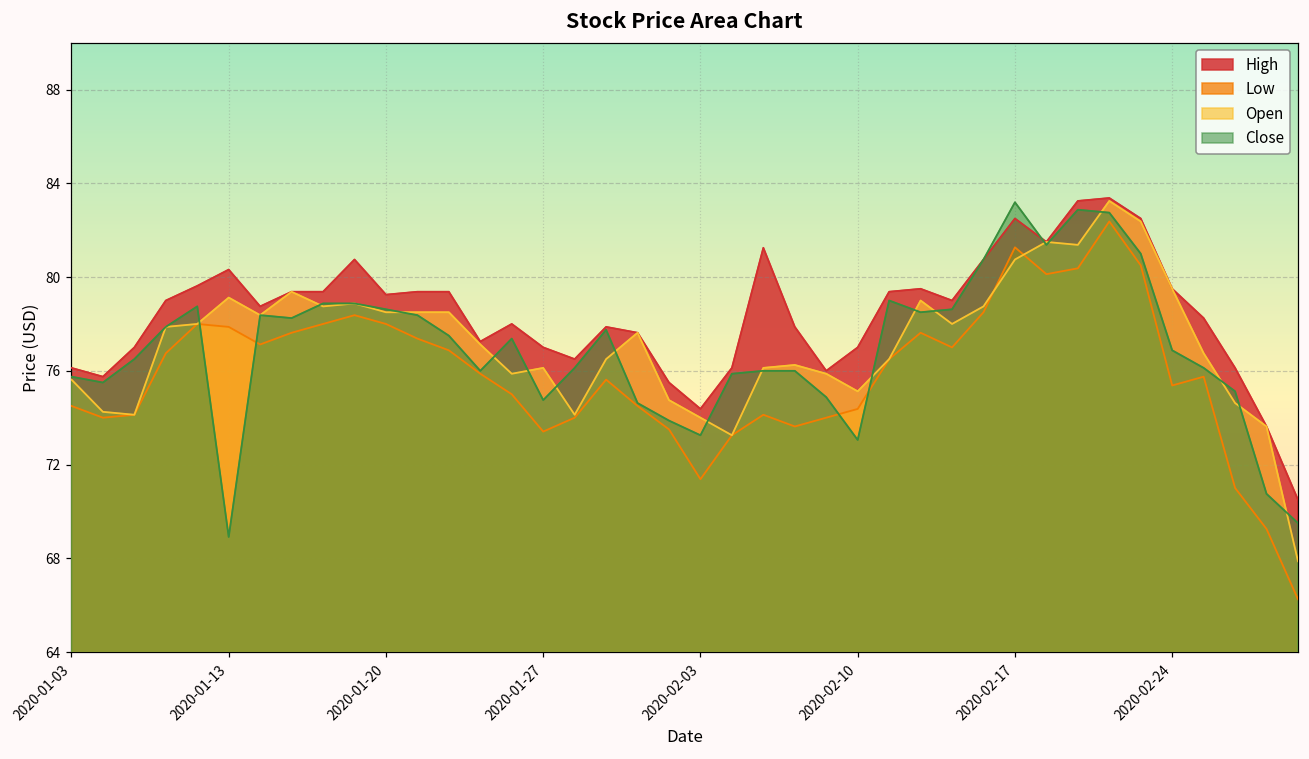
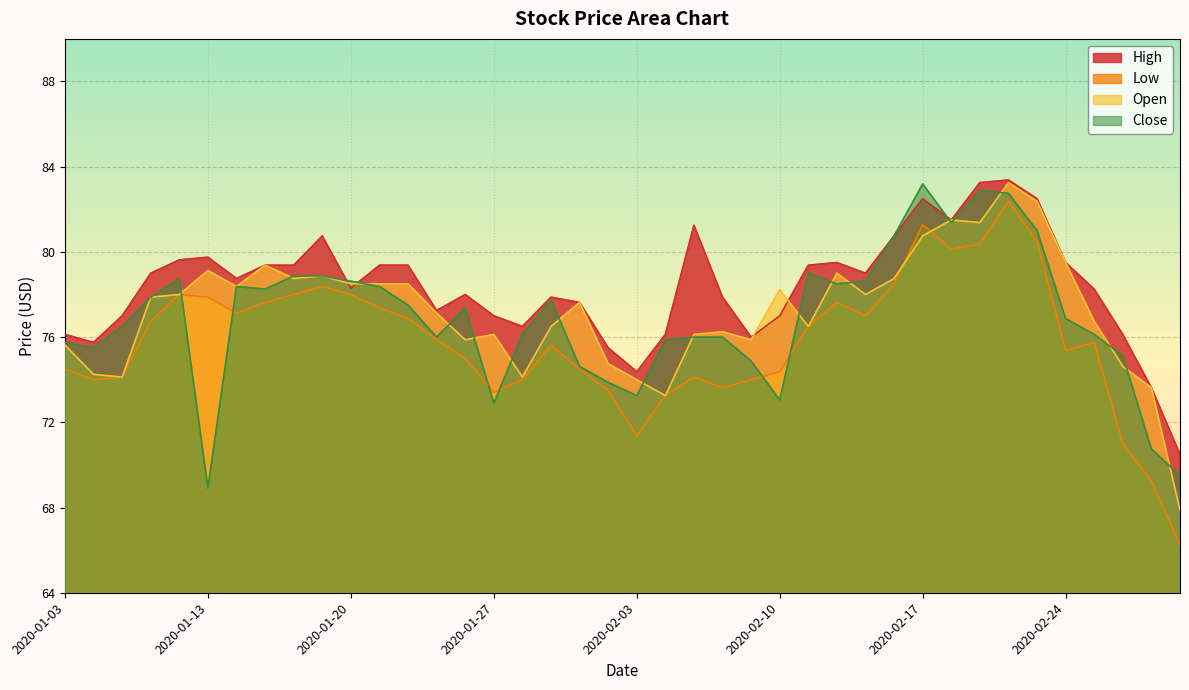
  {
    "High": {
      "2020-01-03": 76.1,
-     "2020-01-13": 80.3,
-     "2020-01-20": 79.3,
+     "2020-01-13": 79.8,
+     "2020-01-20": 78.3,
      "2020-01-27": 77.0,
      "2020-02-03": 74.4,
      "2020-02-10": 77.0,
      "2020-02-17": 82.5
    },
    "Low": {
      "2020-01-03": 74.5,
      "2020-01-13": 77.9,
      "2020-01-20": 78.0,
      "2020-01-27": 73.4,
      "2020-02-03": 71.4,
      "2020-02-10": 74.4,
      "2020-02-17": 81.3,
      "2020-02-24": 75.4
    },
    "Open": {
      "2020-01-03": 75.6,
      "2020-01-13": 79.1,
      "2020-01-20": 78.5,
      "2020-01-27": 76.1,
      "2020-02-03": 74.0,
-     "2020-02-10": 75.1,
+     "2020-02-10": 78.2,
      "2020-02-17": 80.8
    },
    "Close": {
      "2020-01-03": 75.8,
      "2020-01-13": 68.9,
      "2020-01-20": 78.6,
-     "2020-01-27": 74.8,
+     "2020-01-27": 72.9,
      "2020-02-03": 73.3,
      "2020-02-10": 73.1,
      "2020-02-17": 83.2,
      "2020-02-24": 76.9
    }
  }
